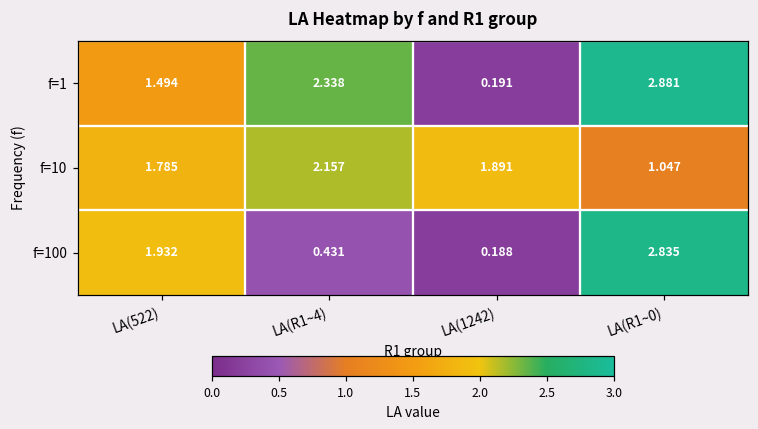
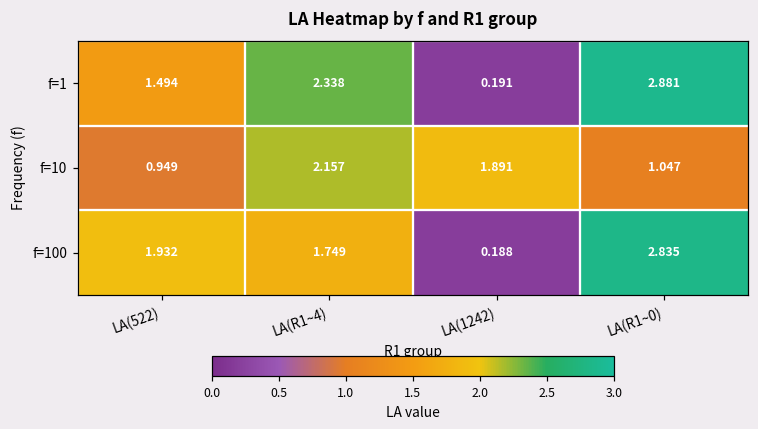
  {
    "f=1": {
      "LA(522)": 1.494,
      "LA(R1~4)": 2.338,
      "LA(1242)": 0.191,
      "LA(R1~0)": 2.881
    },
    "f=10": {
-     "LA(522)": 1.785,
+     "LA(522)": 0.949,
      "LA(R1~4)": 2.157,
      "LA(1242)": 1.891,
      "LA(R1~0)": 1.047
    },
    "f=100": {
      "LA(522)": 1.932,
-     "LA(R1~4)": 0.431,
+     "LA(R1~4)": 1.749,
      "LA(1242)": 0.188,
      "LA(R1~0)": 2.835
    }
  }
